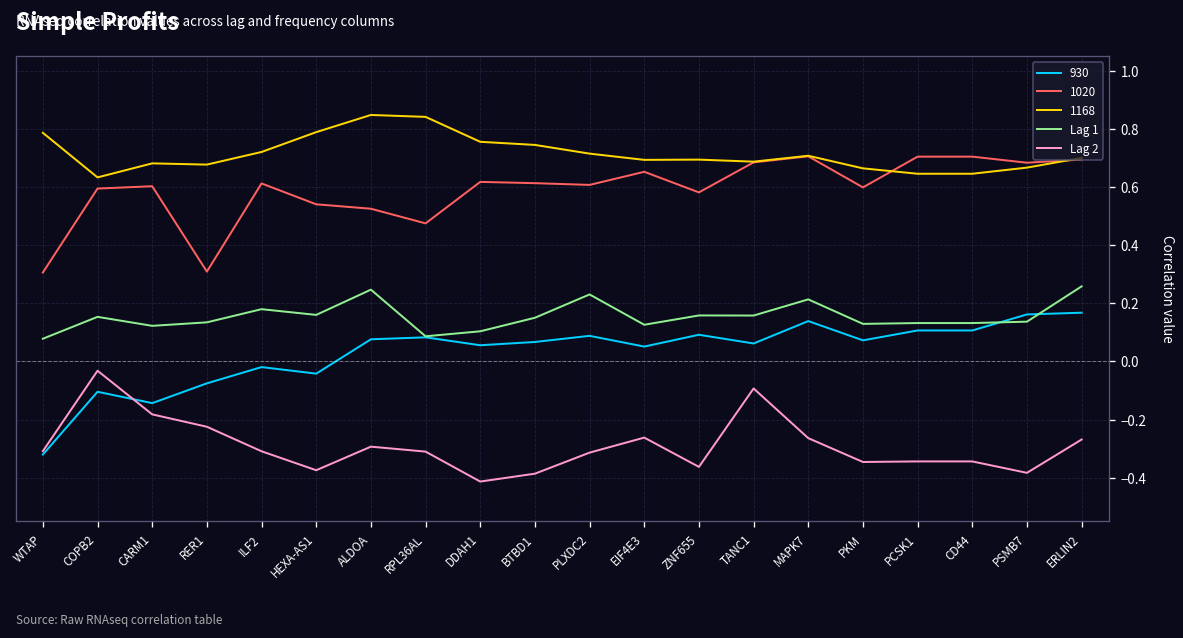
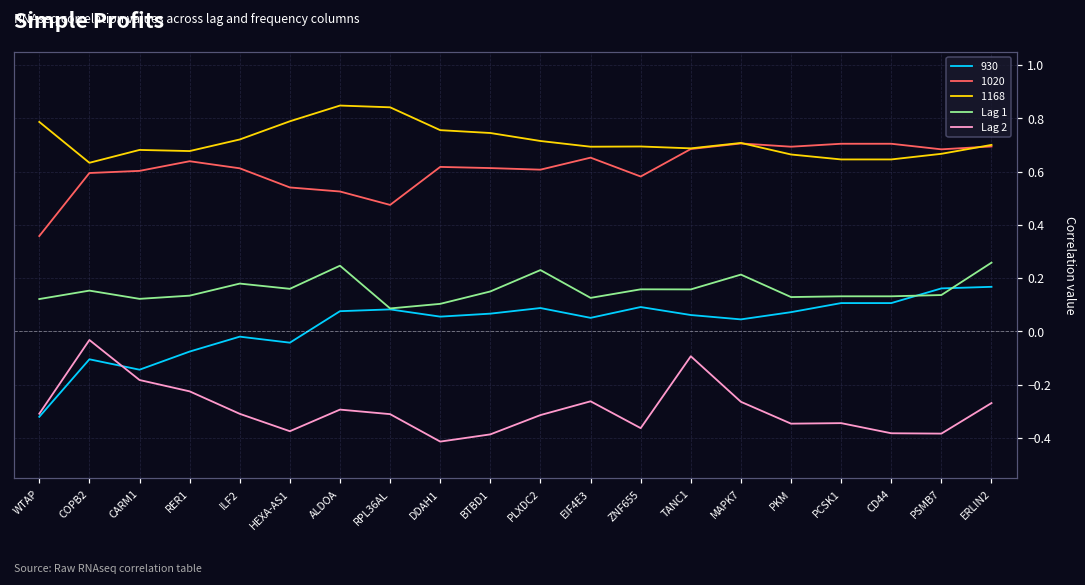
  {
    "930": {
      "WTAP": -0.32,
      "COPB2": -0.10,
      "CARM1": -0.14,
      "RER1": -0.08,
      "ILF2": -0.02,
      "HEXA-AS1": -0.04,
      "ALDOA": 0.08,
      "DDAH1": 0.06,
      "BTBD1": 0.07,
      "PLXDC2": 0.09,
      "EIF4E3": 0.05,
      "ZNF655": 0.09,
      "TANC1": 0.06,
-     "MAPK7": 0.14,
+     "MAPK7": 0.05,
      "PKM": 0.07,
      "PCSK1": 0.11,
      "CD44": 0.11,
      "PSMB7": 0.16,
      "ERLIN2": 0.17
    },
    "1020": {
-     "WTAP": 0.31,
+     "WTAP": 0.36,
      "COPB2": 0.59,
      "CARM1": 0.60,
-     "RER1": 0.31,
+     "RER1": 0.64,
      "ILF2": 0.61,
      "HEXA-AS1": 0.54,
      "ALDOA": 0.53,
      "RPL36AL": 0.47,
      "DDAH1": 0.62,
      "BTBD1": 0.61,
      "PLXDC2": 0.61,
      "EIF4E3": 0.65,
      "ZNF655": 0.58,
-     "PKM": 0.60,
+     "PKM": 0.69,
      "PCSK1": 0.70,
      "CD44": 0.70,
      "PSMB7": 0.68
    },
    "1168": {
      "WTAP": 0.79,
      "COPB2": 0.63,
      "CARM1": 0.68,
      "RER1": 0.68,
      "ILF2": 0.72,
      "HEXA-AS1": 0.79,
      "ALDOA": 0.85,
      "RPL36AL": 0.84,
      "DDAH1": 0.76,
      "BTBD1": 0.74,
      "PLXDC2": 0.71,
      "EIF4E3": 0.69,
      "ZNF655": 0.69,
      "PKM": 0.66,
      "PCSK1": 0.65,
      "CD44": 0.65,
      "PSMB7": 0.67
    },
    "Lag 1": {
-     "WTAP": 0.08,
+     "WTAP": 0.12,
      "COPB2": 0.15,
      "CARM1": 0.12,
      "RER1": 0.13,
      "ILF2": 0.18,
      "HEXA-AS1": 0.16,
      "ALDOA": 0.25,
      "DDAH1": 0.10,
      "BTBD1": 0.15,
      "PLXDC2": 0.23,
      "EIF4E3": 0.13,
      "ZNF655": 0.16,
      "TANC1": 0.16,
      "MAPK7": 0.21,
      "PKM": 0.13,
      "PCSK1": 0.13,
      "CD44": 0.13,
      "PSMB7": 0.14,
      "ERLIN2": 0.26
    },
    "Lag 2": {
      "WTAP": -0.31,
      "COPB2": -0.03,
      "CARM1": -0.18,
      "RER1": -0.22,
      "ILF2": -0.31,
      "HEXA-AS1": -0.37,
      "ALDOA": -0.29,
      "RPL36AL": -0.31,
      "DDAH1": -0.41,
      "BTBD1": -0.39,
      "PLXDC2": -0.31,
      "EIF4E3": -0.26,
      "ZNF655": -0.36,
      "TANC1": -0.09,
      "MAPK7": -0.26,
      "PKM": -0.35,
      "PCSK1": -0.34,
-     "CD44": -0.34,
+     "CD44": -0.38,
      "PSMB7": -0.38,
      "ERLIN2": -0.27
    }
  }
